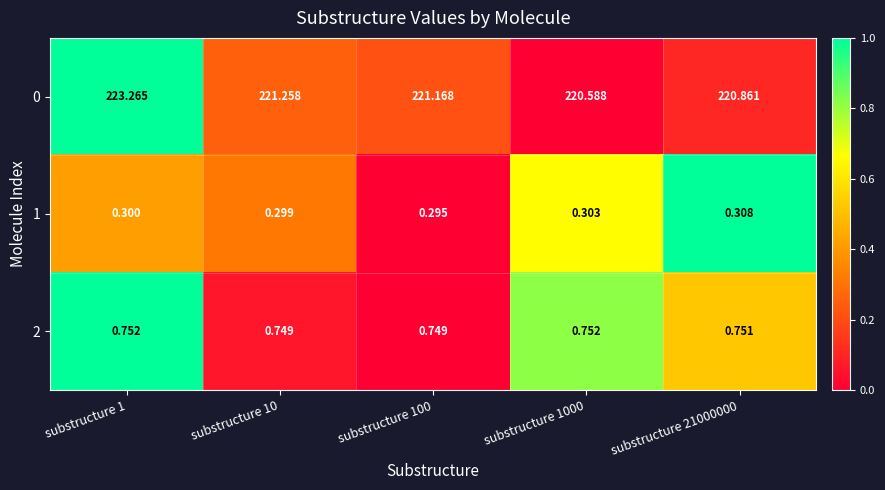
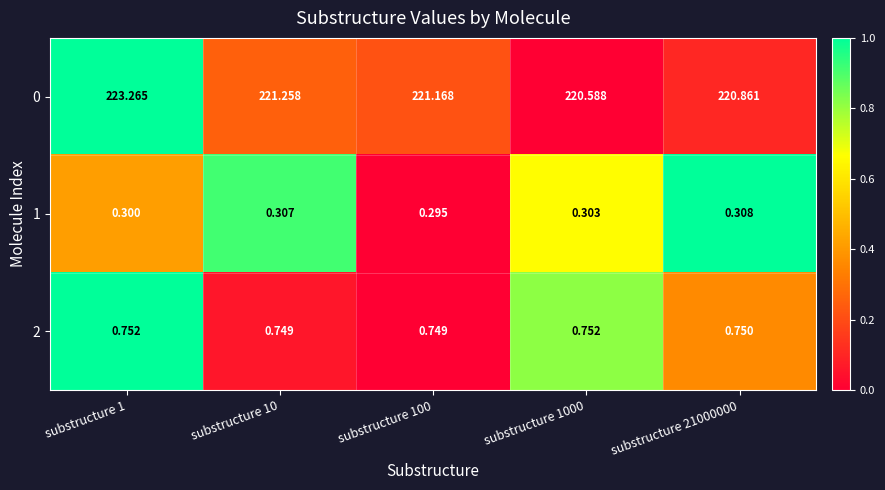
  {
    "0": {
      "substructure 1": 223.265,
      "substructure 10": 221.258,
      "substructure 100": 221.168,
      "substructure 1000": 220.588,
      "substructure 21000000": 220.861
    },
    "1": {
      "substructure 1": 0.300,
-     "substructure 10": 0.299,
+     "substructure 10": 0.307,
      "substructure 100": 0.295,
      "substructure 1000": 0.303,
      "substructure 21000000": 0.308
    },
    "2": {
      "substructure 1": 0.752,
      "substructure 10": 0.749,
      "substructure 100": 0.749,
      "substructure 1000": 0.752,
-     "substructure 21000000": 0.751
+     "substructure 21000000": 0.750
    }
  }
